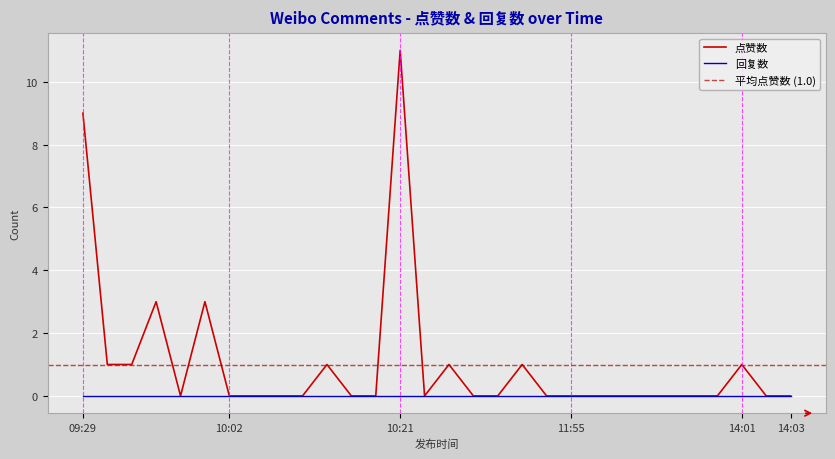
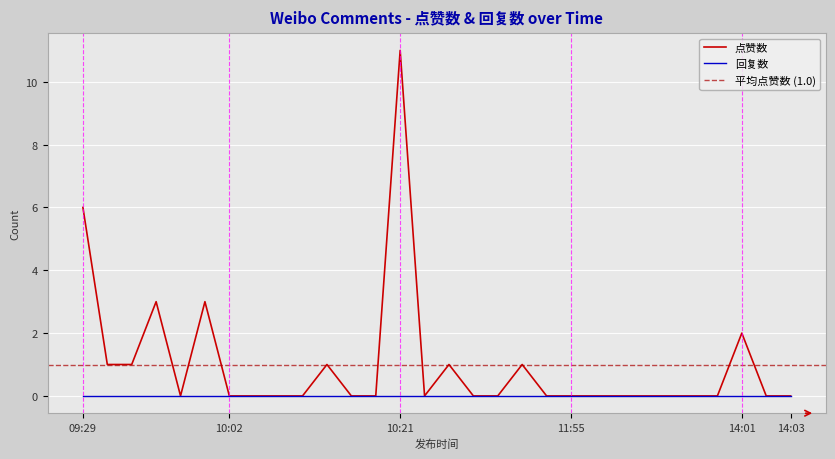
  {
    "点赞数": {
-     "09:29": 9,
+     "09:29": 6,
      "10:21": 11,
-     "14:01": 1
+     "14:01": 2
    },
    "回复数": {
      "09:29": 0,
      "10:21": 0,
      "14:01": 0
    }
  }
